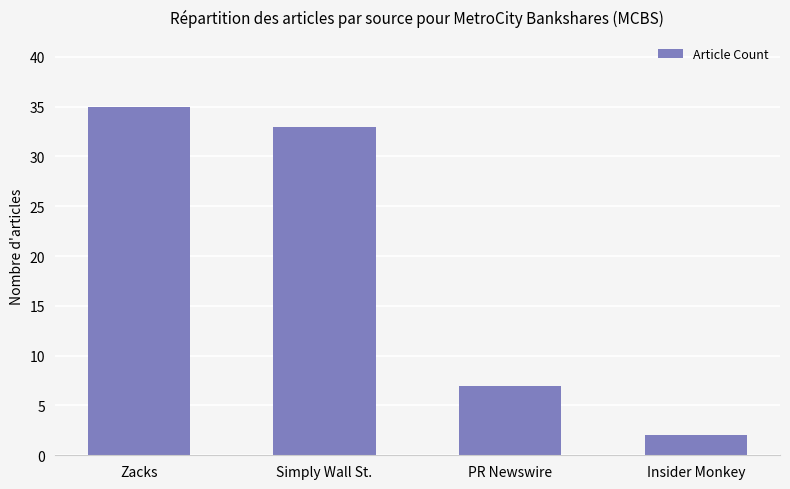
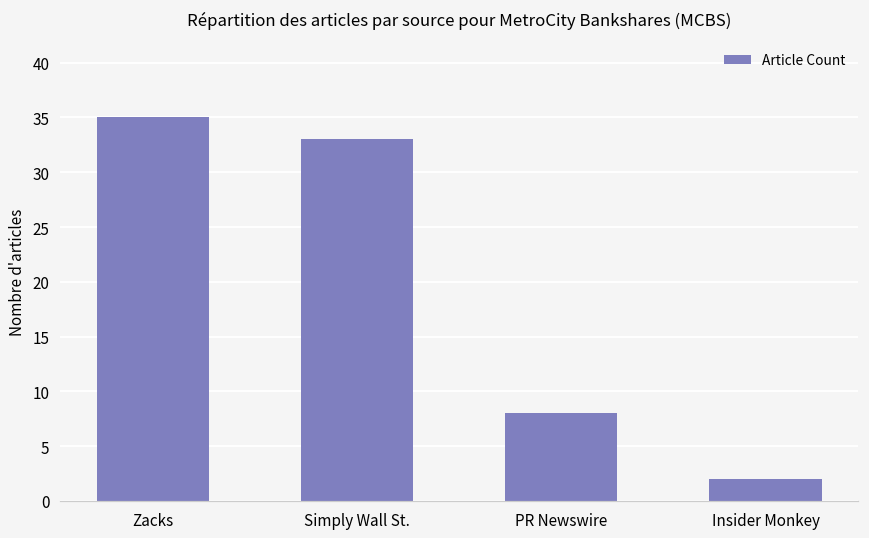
  {
    "Zacks": 35,
    "Simply Wall St.": 33,
-   "PR Newswire": 7,
+   "PR Newswire": 8,
    "Insider Monkey": 2
  }
